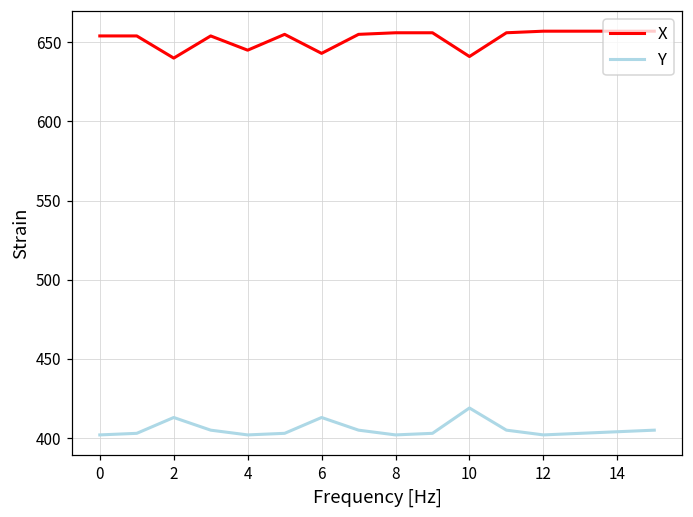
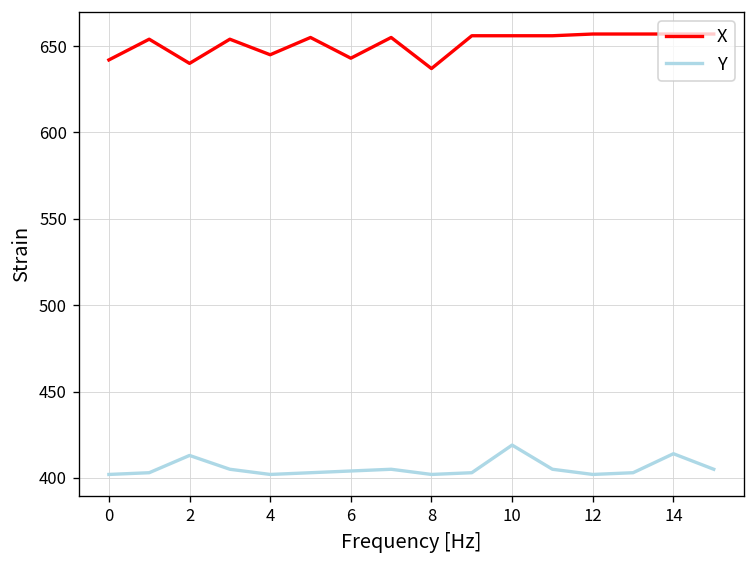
  {
    "X": {
-     "0": 654,
+     "0": 642,
      "2": 640,
      "4": 645,
      "6": 643,
-     "8": 656,
-     "10": 641,
+     "8": 637,
+     "10": 656,
      "12": 657
    },
    "Y": {
      "0": 402,
      "2": 413,
      "4": 402,
-     "6": 413,
+     "6": 404,
      "8": 402,
      "10": 419,
      "12": 402,
-     "14": 404
+     "14": 414
    }
  }
